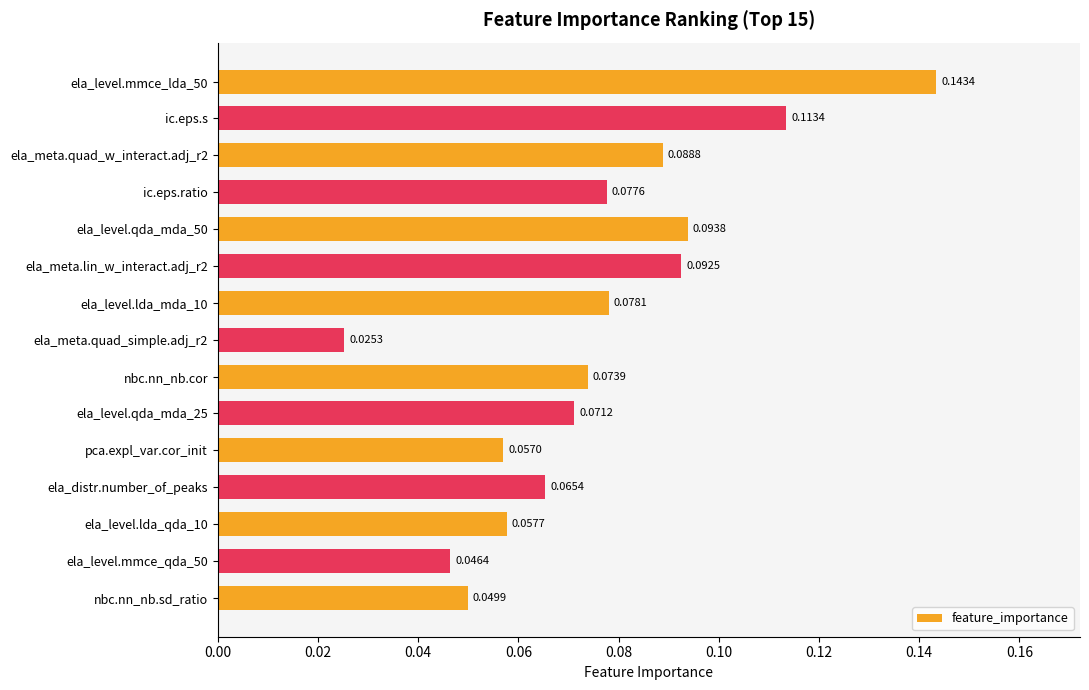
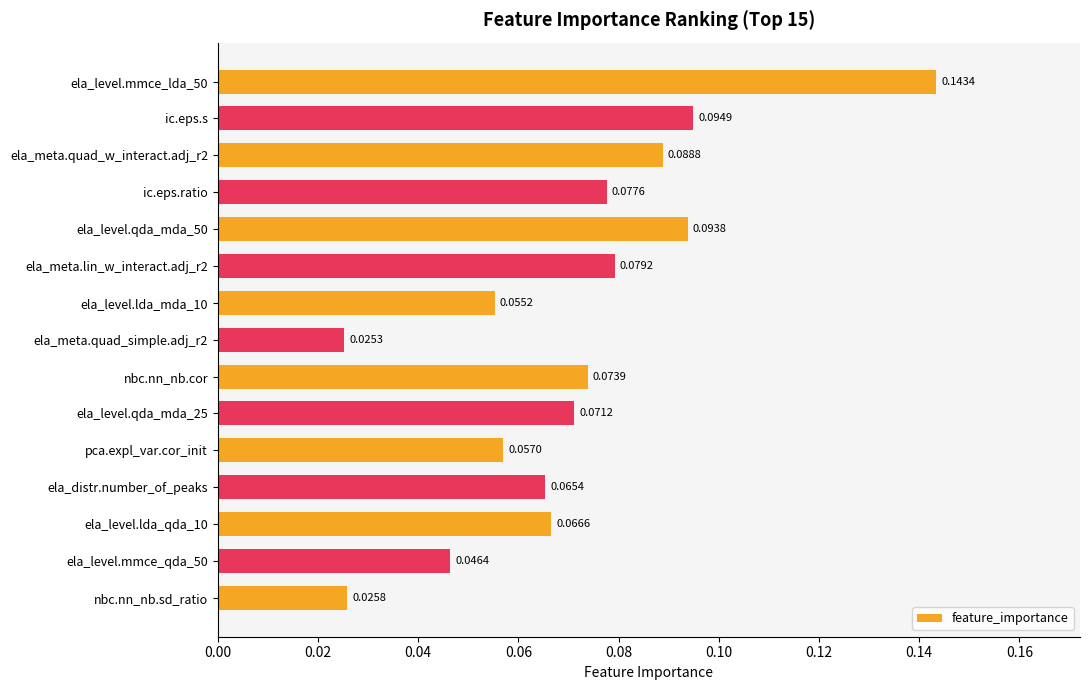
  {
    "ela_level.mmce_lda_50": 0.1434,
-   "ic.eps.s": 0.1134,
+   "ic.eps.s": 0.0949,
    "ela_meta.quad_w_interact.adj_r2": 0.0888,
    "ic.eps.ratio": 0.0776,
    "ela_level.qda_mda_50": 0.0938,
-   "ela_meta.lin_w_interact.adj_r2": 0.0925,
-   "ela_level.lda_mda_10": 0.0781,
+   "ela_meta.lin_w_interact.adj_r2": 0.0792,
+   "ela_level.lda_mda_10": 0.0552,
    "ela_meta.quad_simple.adj_r2": 0.0253,
    "nbc.nn_nb.cor": 0.0739,
    "ela_level.qda_mda_25": 0.0712,
    "pca.expl_var.cor_init": 0.0570,
    "ela_distr.number_of_peaks": 0.0654,
-   "ela_level.lda_qda_10": 0.0577,
+   "ela_level.lda_qda_10": 0.0666,
    "ela_level.mmce_qda_50": 0.0464,
-   "nbc.nn_nb.sd_ratio": 0.0499
+   "nbc.nn_nb.sd_ratio": 0.0258
  }
